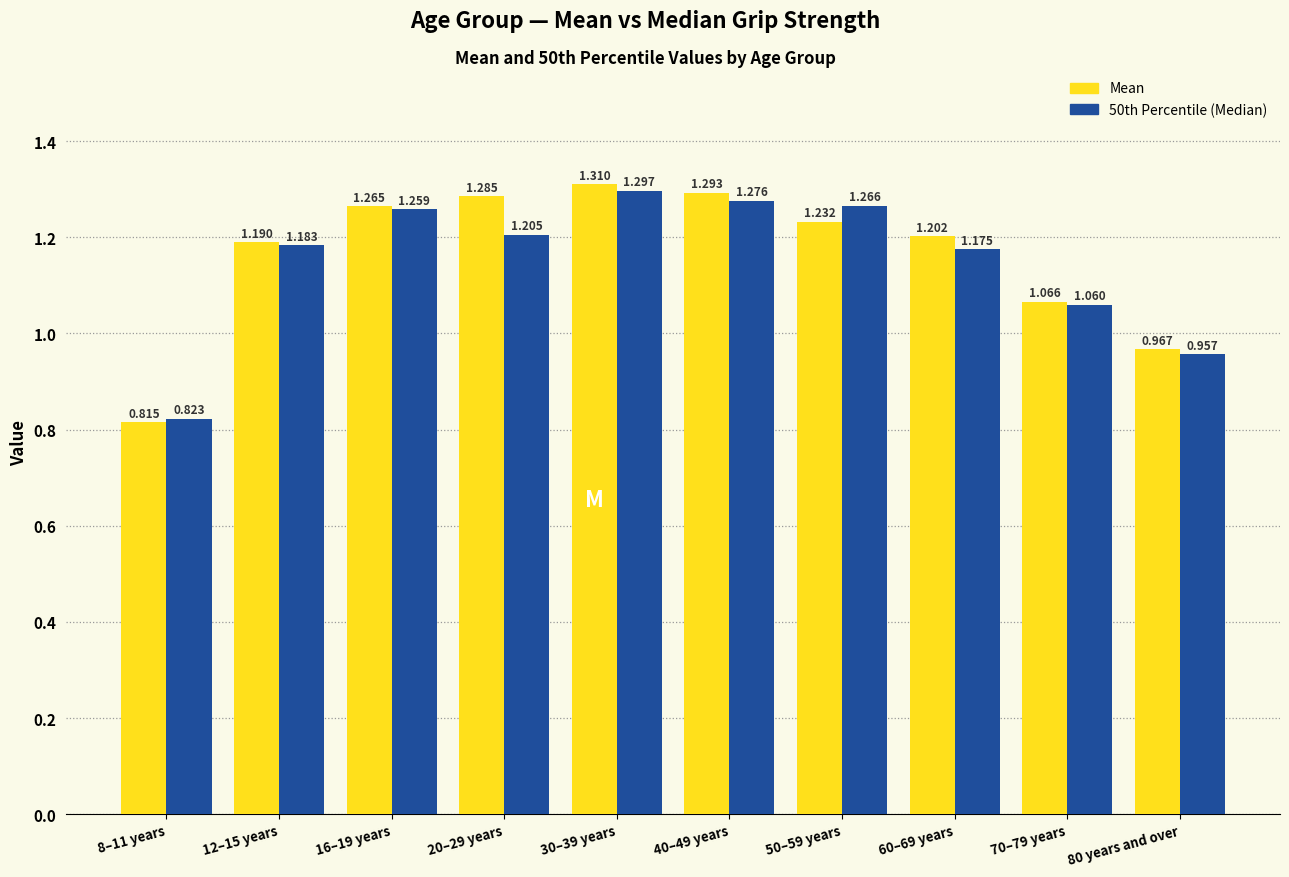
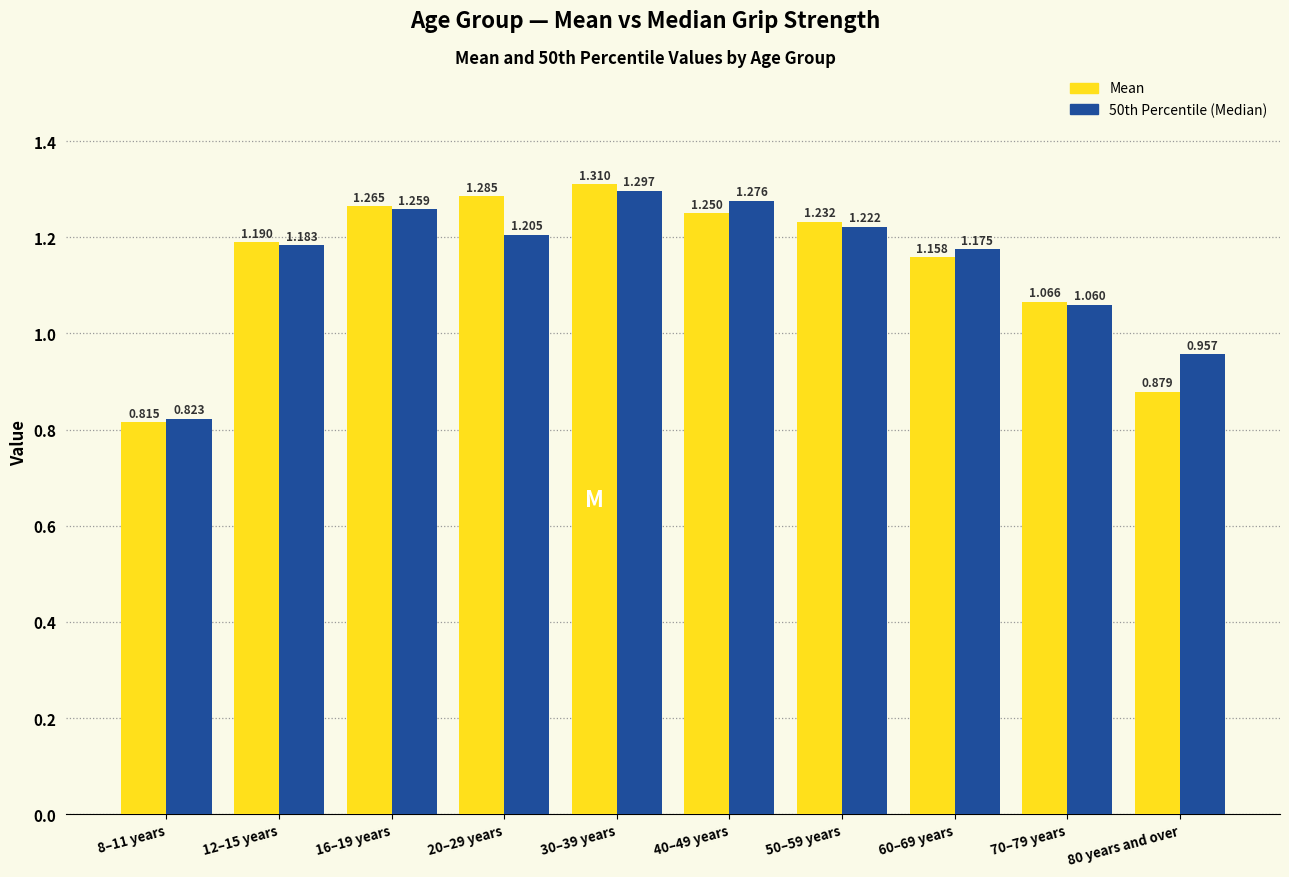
  {
    "Mean": {
      "8–11 years": 0.815,
      "12–15 years": 1.190,
      "16–19 years": 1.265,
      "20–29 years": 1.285,
      "30–39 years": 1.310,
-     "40–49 years": 1.293,
+     "40–49 years": 1.250,
      "50–59 years": 1.232,
-     "60–69 years": 1.202,
+     "60–69 years": 1.158,
      "70–79 years": 1.066,
-     "80 years and over": 0.967
+     "80 years and over": 0.879
    },
    "50th Percentile (Median)": {
      "8–11 years": 0.823,
      "12–15 years": 1.183,
      "16–19 years": 1.259,
      "20–29 years": 1.205,
      "30–39 years": 1.297,
      "40–49 years": 1.276,
-     "50–59 years": 1.266,
+     "50–59 years": 1.222,
      "60–69 years": 1.175,
      "70–79 years": 1.060,
      "80 years and over": 0.957
    }
  }
